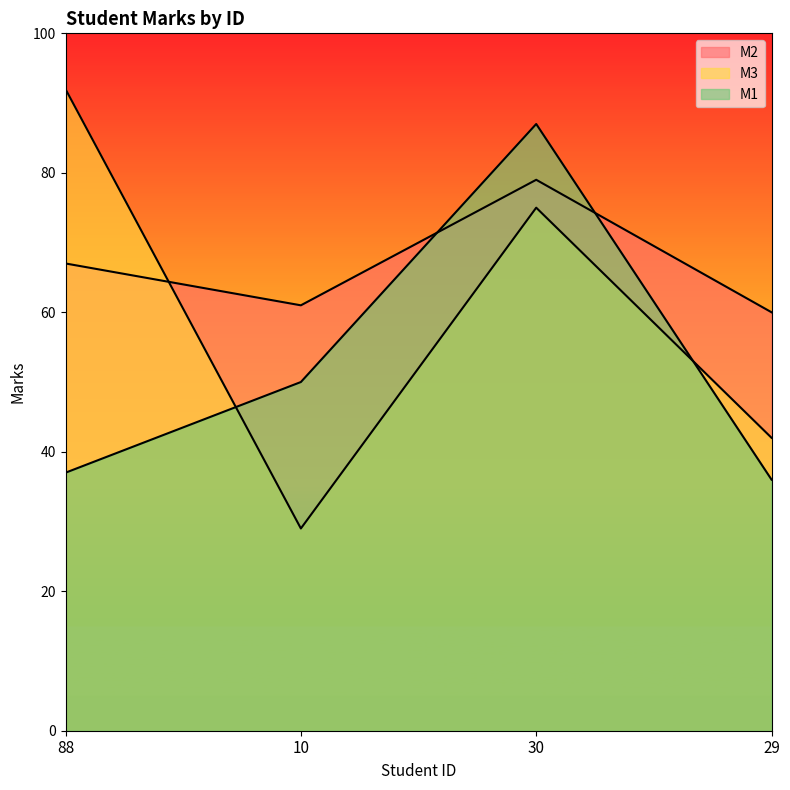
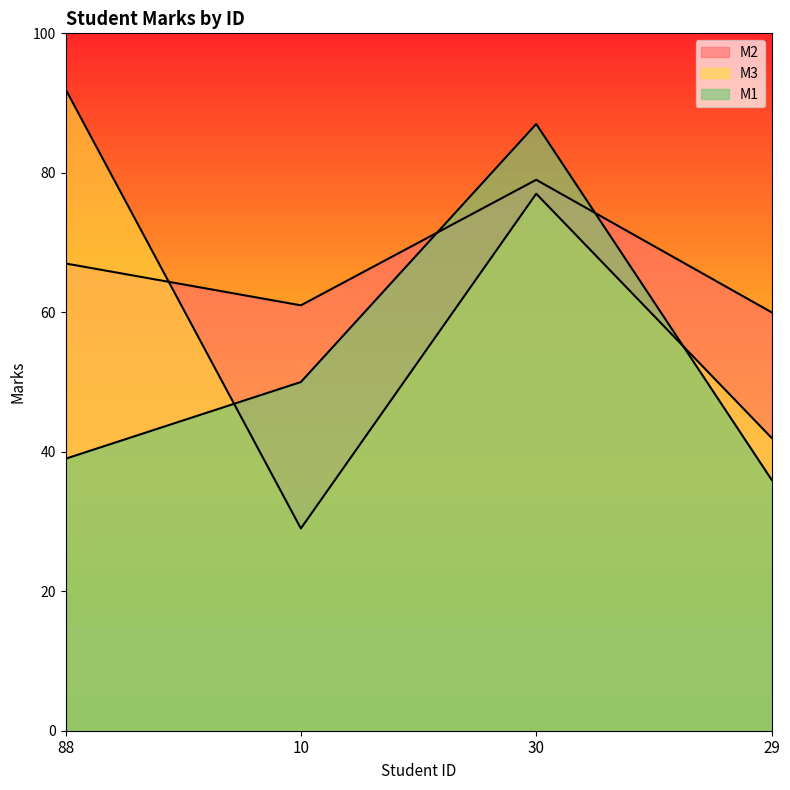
  {
    "M2": {
      "88": 67,
      "10": 61,
      "30": 79,
      "29": 60
    },
    "M3": {
      "88": 92,
      "10": 29,
-     "30": 75,
+     "30": 77,
      "29": 42
    },
    "M1": {
-     "88": 37,
+     "88": 39,
      "10": 50,
      "30": 87,
      "29": 36
    }
  }
